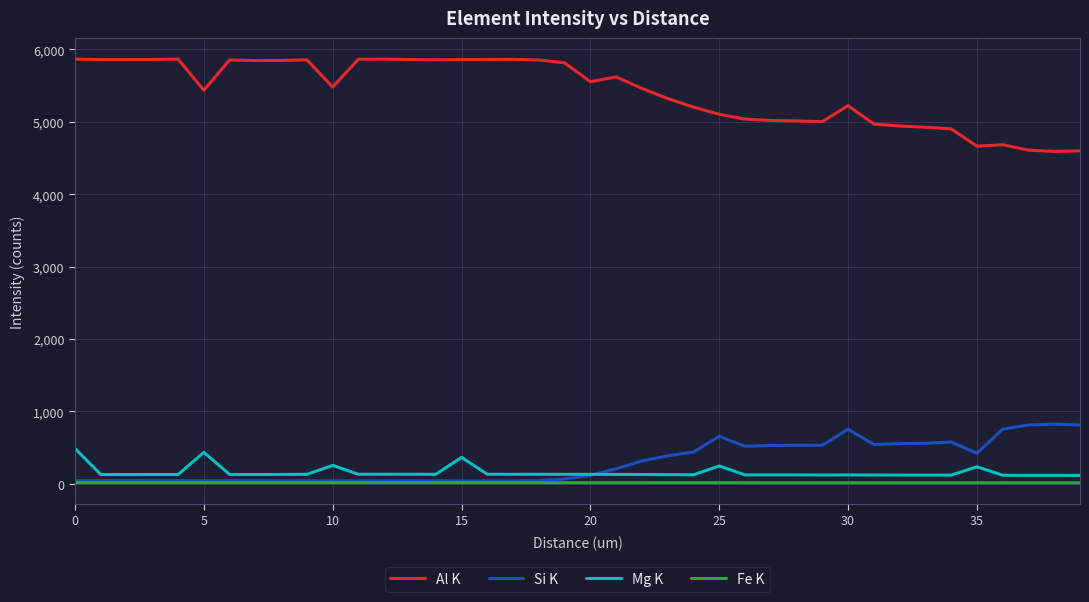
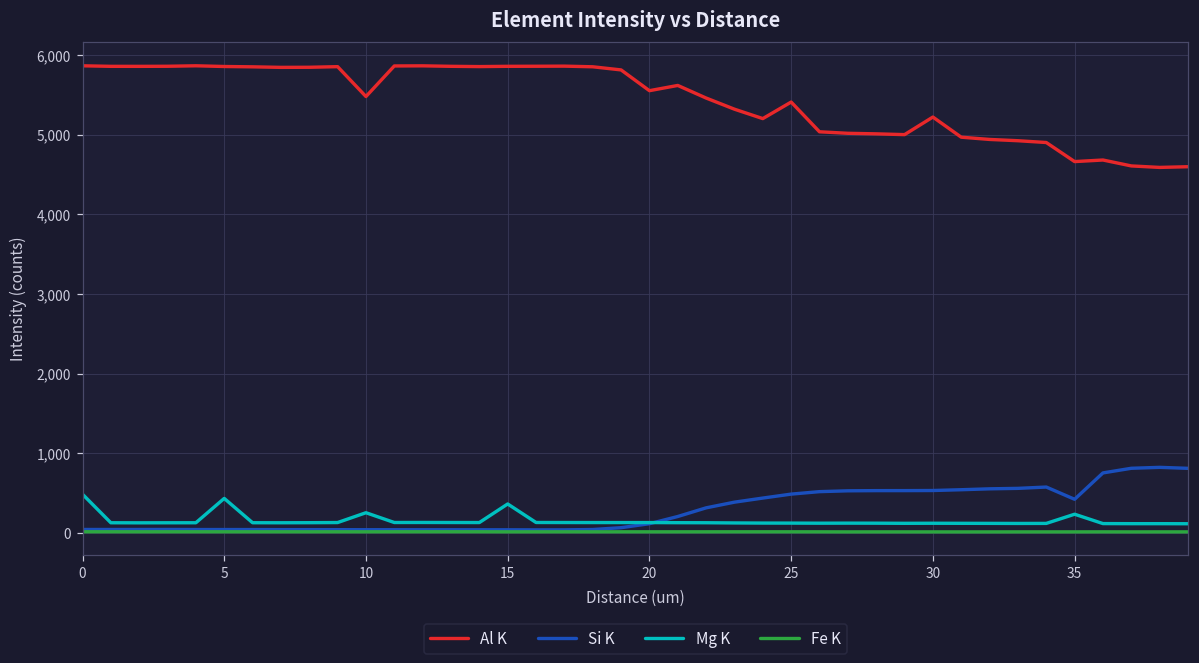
  {
    "Al K": {
      "0": "5,900",
-     "5": "5,400",
+     "5": "5,900",
      "10": "5,500",
      "15": "5,900",
      "20": "5,600",
-     "25": "5,100",
+     "25": "5,400",
      "30": "5,200",
      "35": "4,700"
    },
    "Si K": {
-     "25": "700",
-     "30": "800",
+     "25": "500",
+     "30": "500",
      "35": "400"
    },
    "Mg K": {
      "0": "500",
      "5": "400",
      "10": "300",
      "15": "400",
-     "25": "200",
+     "25": "100",
      "30": "100",
      "35": "200"
    },
    "Fe K": {
      "20": "0",
      "25": "0",
      "30": "0",
      "35": "0"
    }
  }
